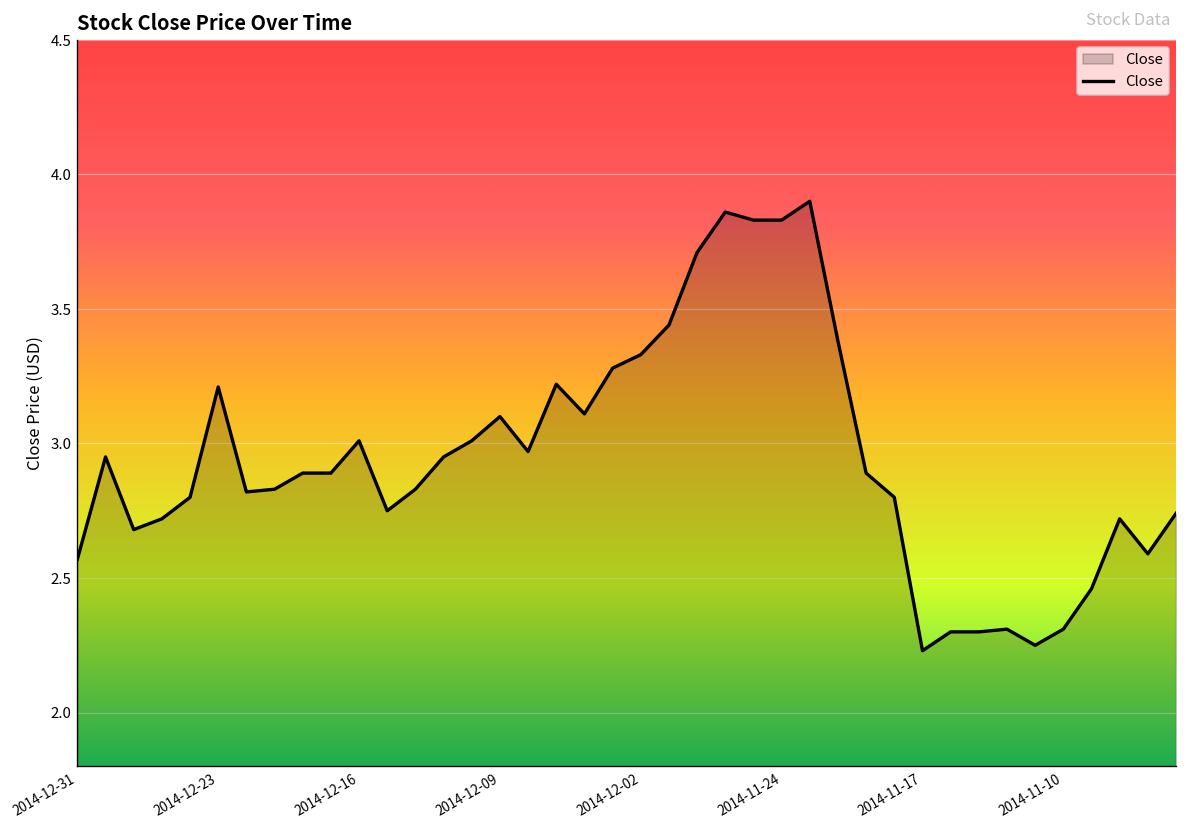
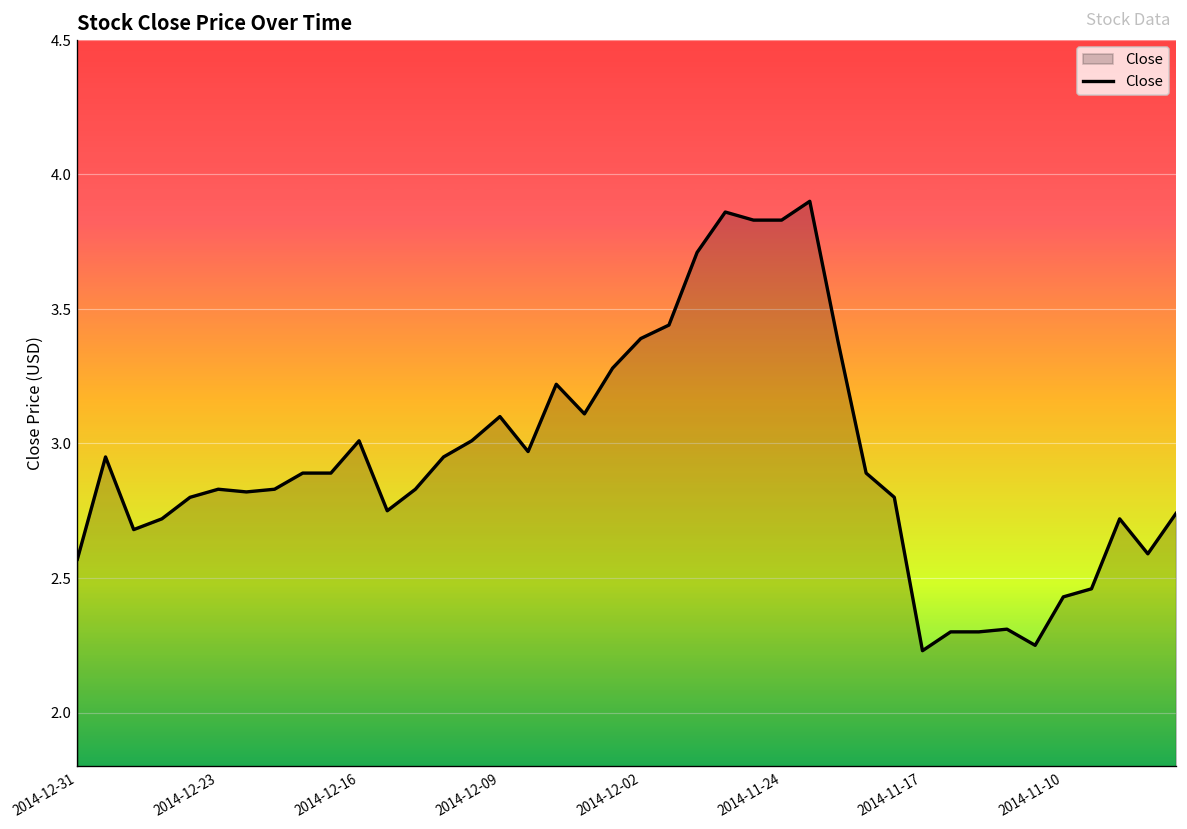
  {
    "2014-12-31": 2.57,
-   "2014-12-23": 3.21,
+   "2014-12-23": 2.83,
    "2014-12-16": 3.01,
    "2014-12-09": 3.10,
-   "2014-12-02": 3.33,
+   "2014-12-02": 3.39,
    "2014-11-24": 3.83,
    "2014-11-17": 2.23,
-   "2014-11-10": 2.31
+   "2014-11-10": 2.43
  }
